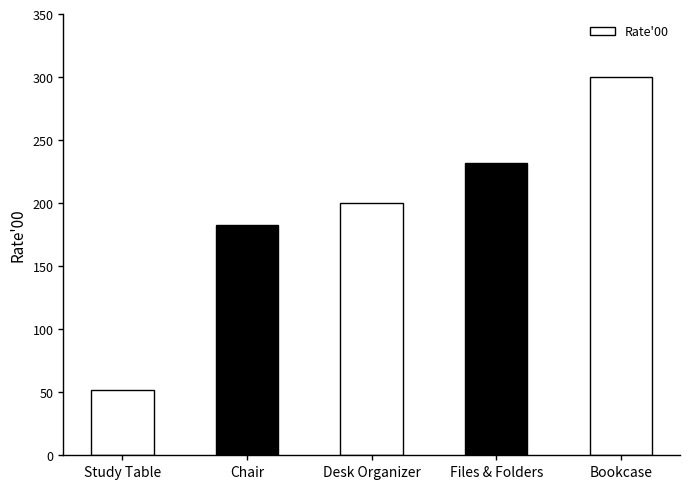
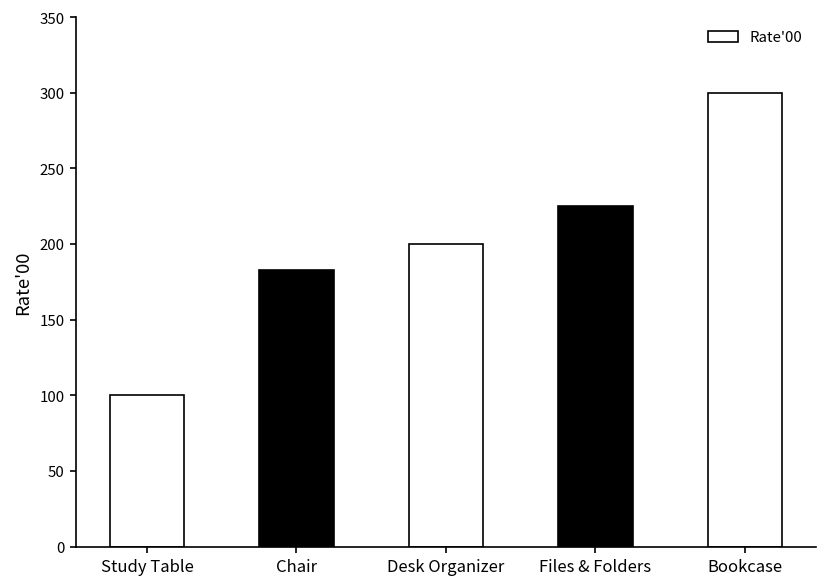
  {
-   "Study Table": 52,
+   "Study Table": 100,
    "Chair": 183,
    "Desk Organizer": 200,
-   "Files & Folders": 232,
+   "Files & Folders": 225,
    "Bookcase": 300
  }
